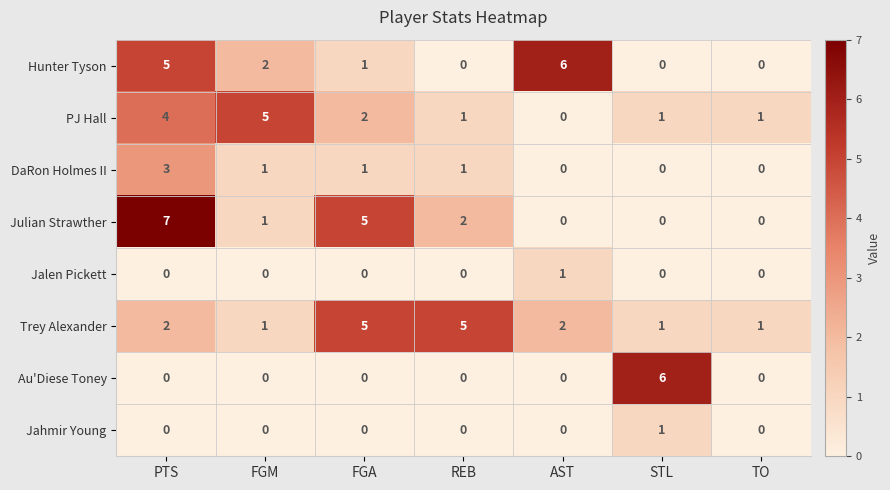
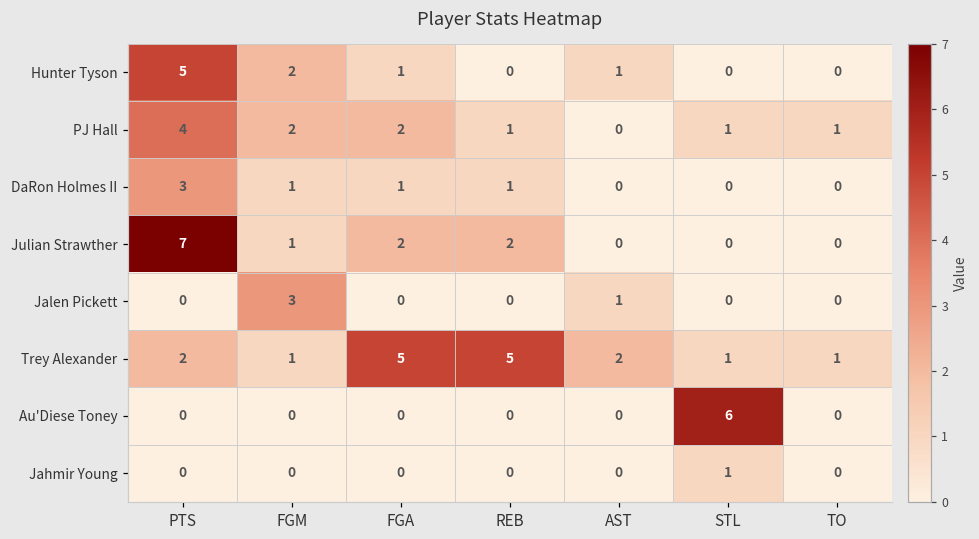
  {
    "Hunter Tyson": {
      "PTS": 5,
      "FGM": 2,
      "FGA": 1,
      "REB": 0,
-     "AST": 6,
+     "AST": 1,
      "STL": 0,
      "TO": 0
    },
    "PJ Hall": {
      "PTS": 4,
-     "FGM": 5,
+     "FGM": 2,
      "FGA": 2,
      "REB": 1,
      "AST": 0,
      "STL": 1,
      "TO": 1
    },
    "DaRon Holmes II": {
      "PTS": 3,
      "FGM": 1,
      "FGA": 1,
      "REB": 1,
      "AST": 0,
      "STL": 0,
      "TO": 0
    },
    "Julian Strawther": {
      "PTS": 7,
      "FGM": 1,
-     "FGA": 5,
+     "FGA": 2,
      "REB": 2,
      "AST": 0,
      "STL": 0,
      "TO": 0
    },
    "Jalen Pickett": {
      "PTS": 0,
-     "FGM": 0,
+     "FGM": 3,
      "FGA": 0,
      "REB": 0,
      "AST": 1,
      "STL": 0,
      "TO": 0
    },
    "Trey Alexander": {
      "PTS": 2,
      "FGM": 1,
      "FGA": 5,
      "REB": 5,
      "AST": 2,
      "STL": 1,
      "TO": 1
    },
    "Au'Diese Toney": {
      "PTS": 0,
      "FGM": 0,
      "FGA": 0,
      "REB": 0,
      "AST": 0,
      "STL": 6,
      "TO": 0
    },
    "Jahmir Young": {
      "PTS": 0,
      "FGM": 0,
      "FGA": 0,
      "REB": 0,
      "AST": 0,
      "STL": 1,
      "TO": 0
    }
  }
